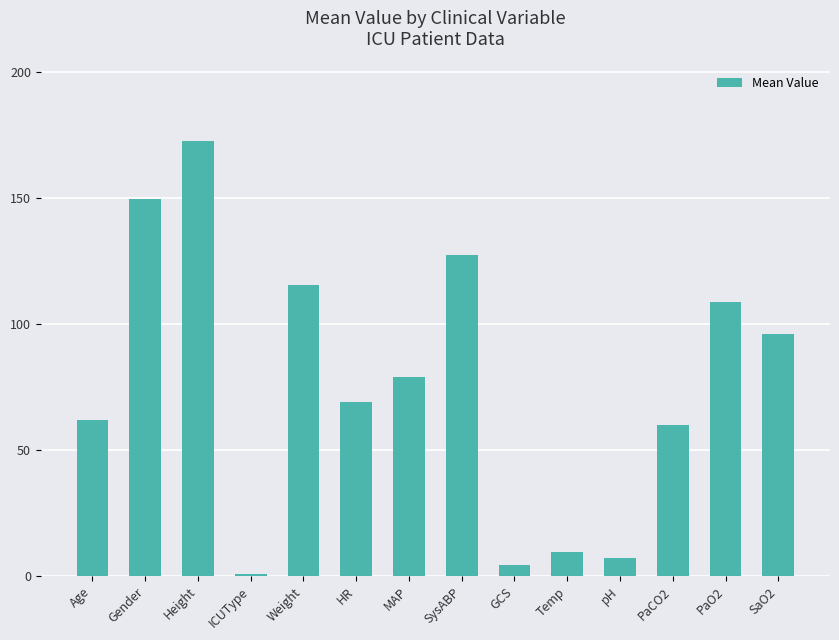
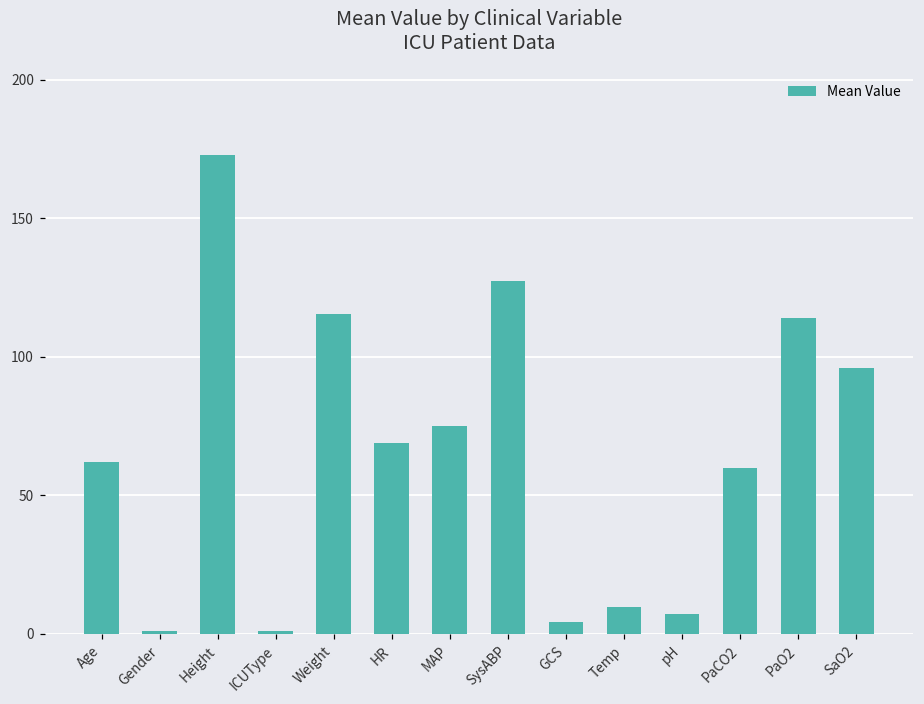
  {
    "Age": 62,
-   "Gender": 150,
+   "Gender": 1,
    "Height": 173,
    "ICUType": 1,
    "Weight": 116,
    "HR": 69,
-   "MAP": 79,
+   "MAP": 75,
    "SysABP": 127,
    "GCS": 4,
    "Temp": 10,
    "pH": 7,
    "PaCO2": 60,
-   "PaO2": 109,
+   "PaO2": 114,
    "SaO2": 96
  }
